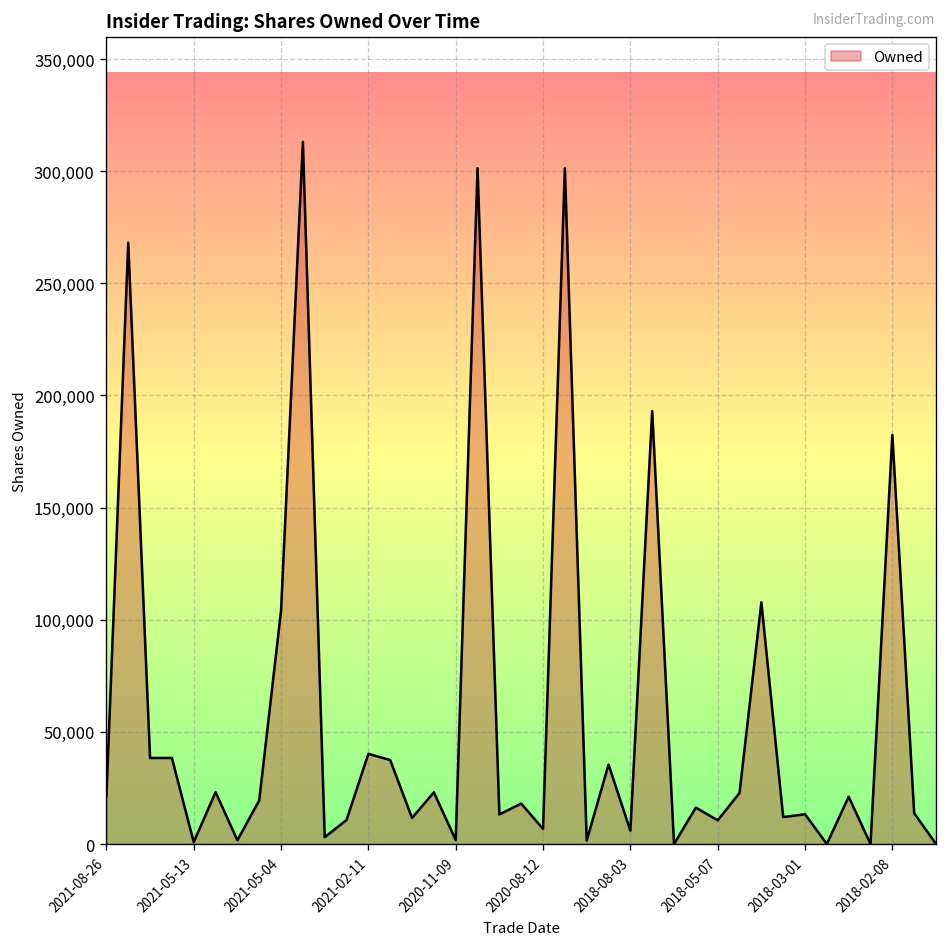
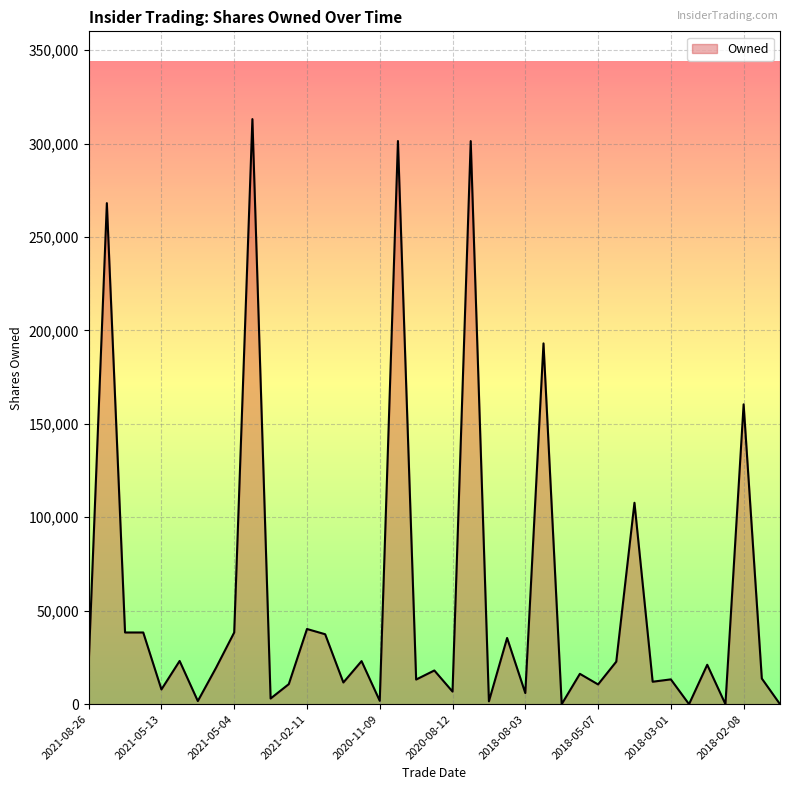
  {
    "2021-08-26": "21,000",
-   "2021-05-13": "1,000",
-   "2021-05-04": "104,000",
+   "2021-05-13": "8,000",
+   "2021-05-04": "38,000",
    "2021-02-11": "40,000",
    "2020-11-09": "2,000",
    "2020-08-12": "7,000",
    "2018-05-07": "11,000",
-   "2018-02-08": "182,000"
+   "2018-02-08": "160,000"
  }
